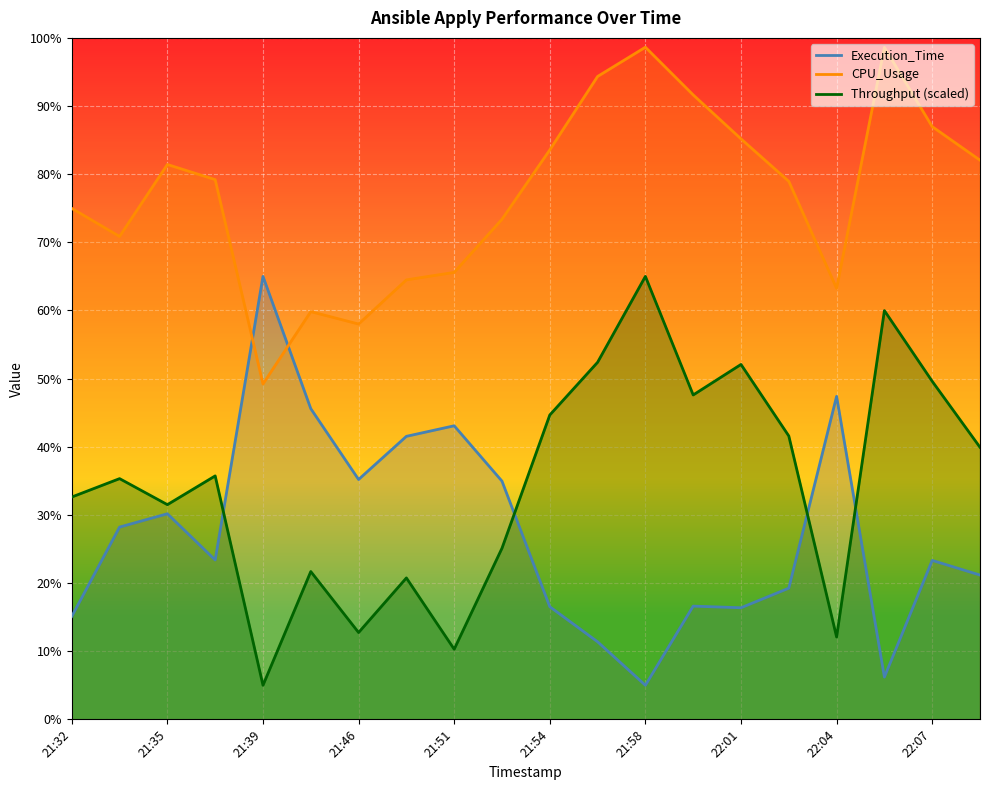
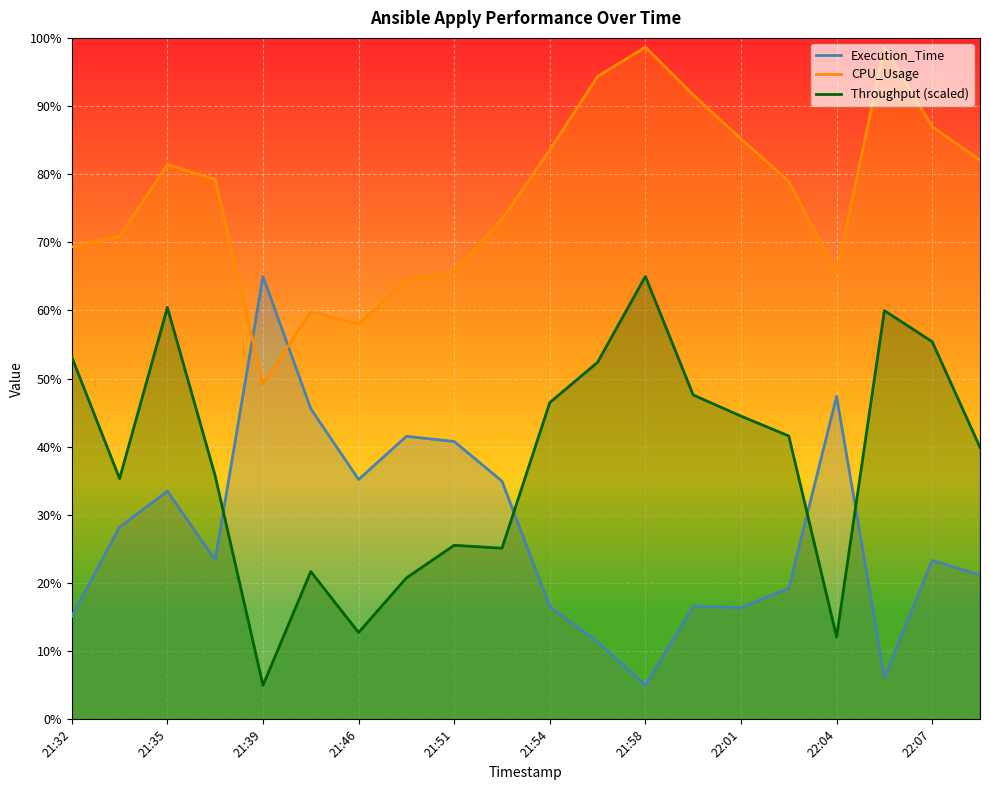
  {
    "Execution_Time": {
      "21:32": "15%",
-     "21:35": "30%",
+     "21:35": "33%",
      "21:39": "65%",
      "21:46": "35%",
-     "21:51": "43%",
+     "21:51": "41%",
      "21:54": "17%",
      "21:58": "5%",
      "22:01": "16%",
      "22:04": "47%",
      "22:07": "23%"
    },
    "CPU_Usage": {
-     "21:32": "75%",
+     "21:32": "69%",
      "21:35": "81%",
      "21:39": "49%",
      "21:46": "58%",
      "21:51": "66%",
      "21:54": "84%",
      "21:58": "99%",
      "22:01": "85%",
-     "22:04": "63%",
+     "22:04": "65%",
      "22:07": "87%"
    },
    "Throughput (scaled)": {
-     "21:32": "33%",
-     "21:35": "32%",
+     "21:32": "53%",
+     "21:35": "60%",
      "21:39": "5%",
      "21:46": "13%",
-     "21:51": "10%",
-     "21:54": "45%",
+     "21:51": "26%",
+     "21:54": "46%",
      "21:58": "65%",
-     "22:01": "52%",
+     "22:01": "44%",
      "22:04": "12%",
-     "22:07": "50%"
+     "22:07": "55%"
    }
  }
